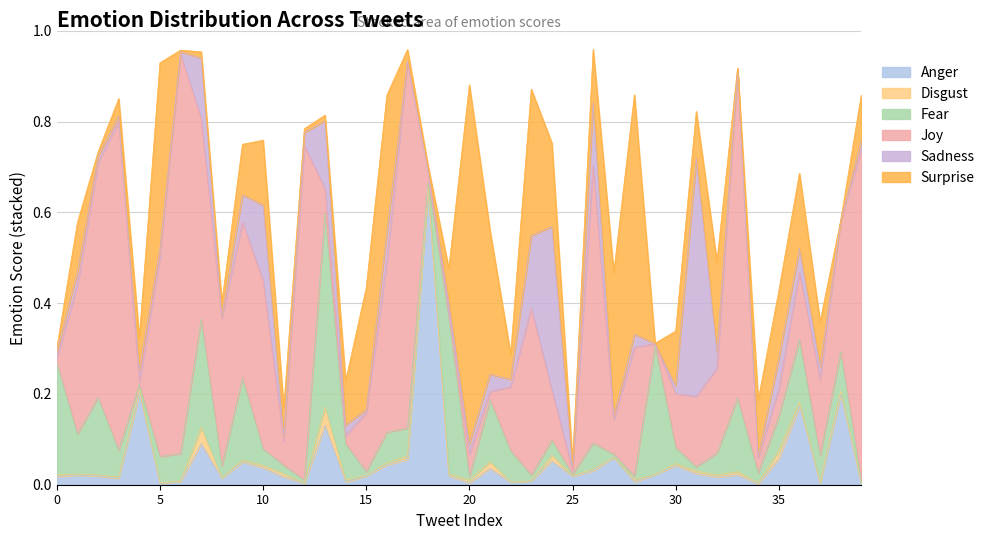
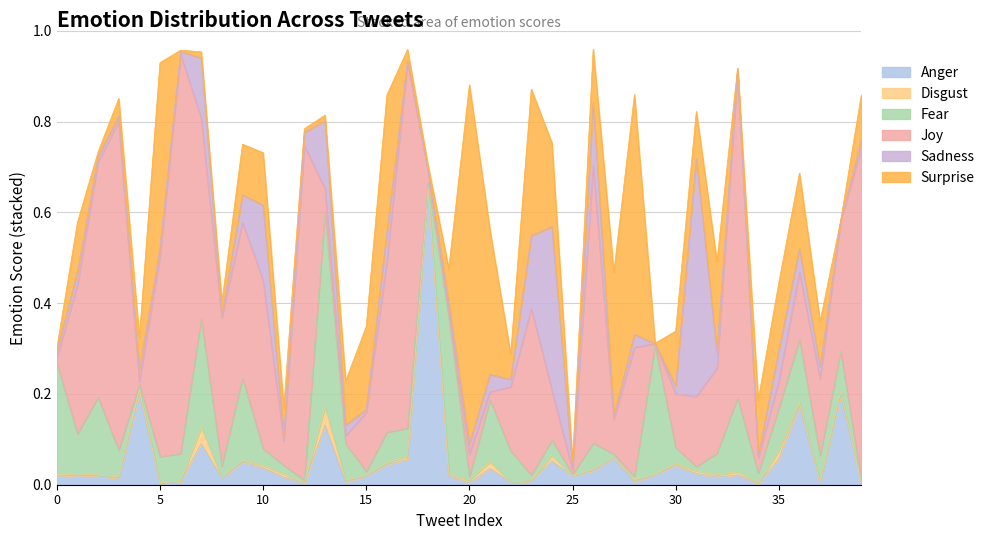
  {
    "Fear": {
      "0": 0.25,
      "5": 0.06,
      "10": 0.04,
      "15": 0.01,
      "20": 0.01,
      "30": 0.04,
-     "35": 0.08
+     "35": 0.09
    },
    "Surprise": {
      "0": 0.01,
      "5": 0.41,
-     "10": 0.14,
-     "15": 0.27,
+     "10": 0.12,
+     "15": 0.18,
      "20": 0.79,
      "25": 0.01,
      "30": 0.12,
      "35": 0.15
    }
  }
